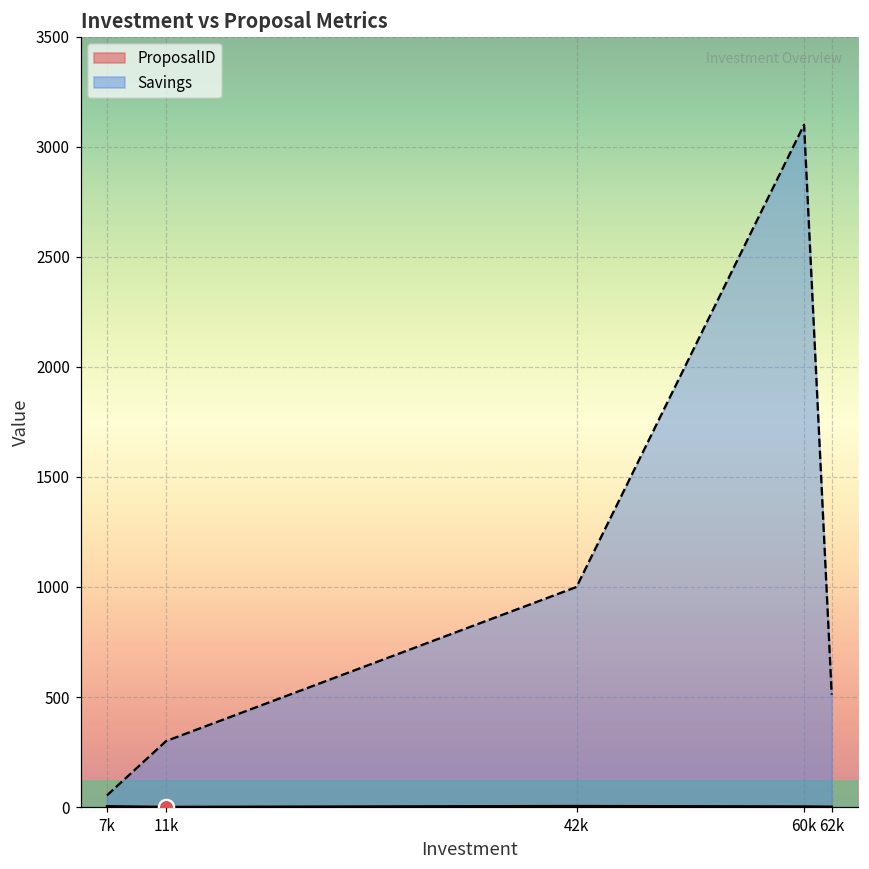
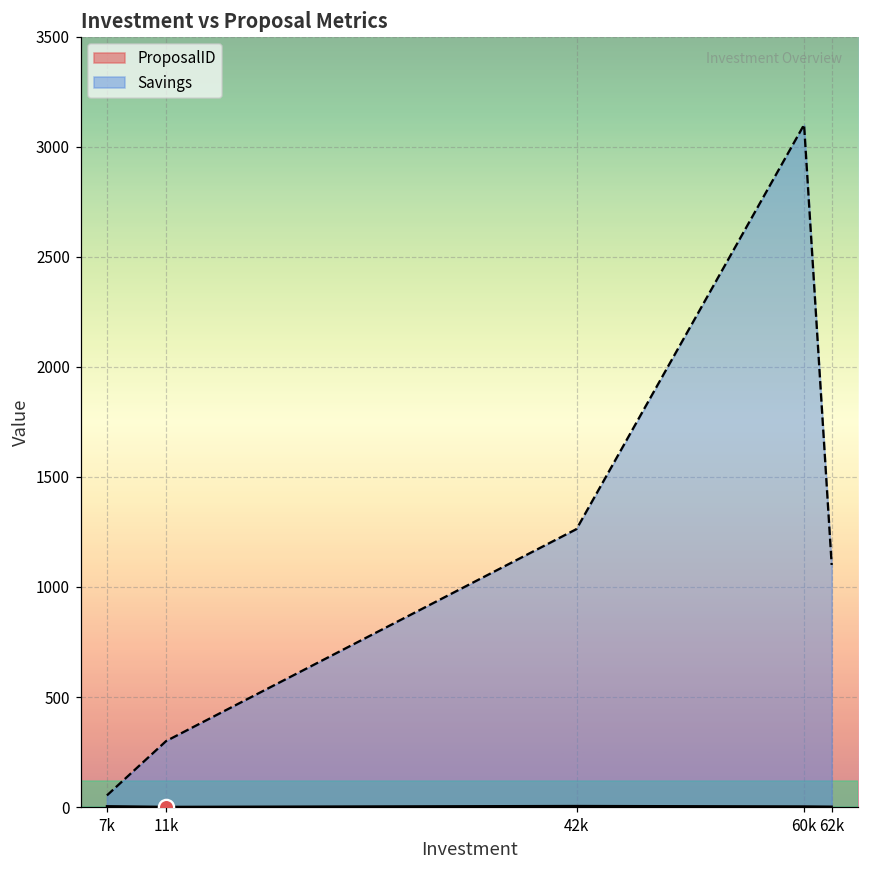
  {
    "Savings": {
      "11k": 300,
-     "42k": 1000,
+     "42k": 1260,
      "60k": 3100,
-     "62k": 510
+     "62k": 1100
    }
  }
